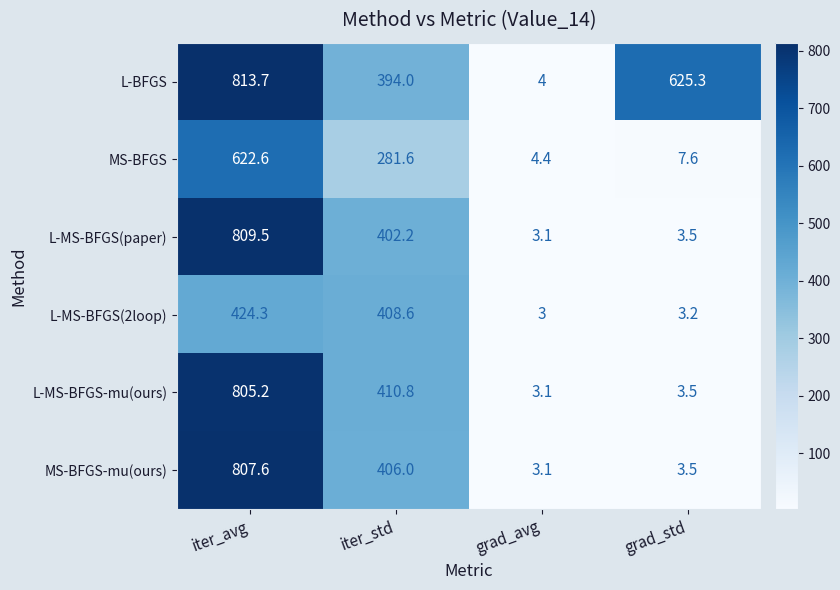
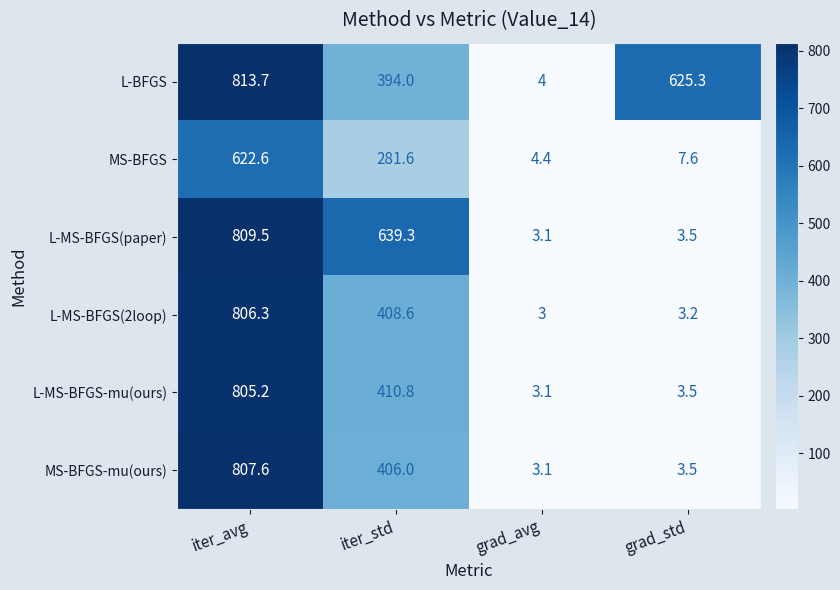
  {
    "L-BFGS": {
      "iter_avg": 813.7,
      "iter_std": 394.0,
      "grad_avg": 4,
      "grad_std": 625.3
    },
    "MS-BFGS": {
      "iter_avg": 622.6,
      "iter_std": 281.6,
      "grad_avg": 4.4,
      "grad_std": 7.6
    },
    "L-MS-BFGS(paper)": {
      "iter_avg": 809.5,
-     "iter_std": 402.2,
+     "iter_std": 639.3,
      "grad_avg": 3.1,
      "grad_std": 3.5
    },
    "L-MS-BFGS(2loop)": {
-     "iter_avg": 424.3,
+     "iter_avg": 806.3,
      "iter_std": 408.6,
      "grad_avg": 3,
      "grad_std": 3.2
    },
    "L-MS-BFGS-mu(ours)": {
      "iter_avg": 805.2,
      "iter_std": 410.8,
      "grad_avg": 3.1,
      "grad_std": 3.5
    },
    "MS-BFGS-mu(ours)": {
      "iter_avg": 807.6,
      "iter_std": 406.0,
      "grad_avg": 3.1,
      "grad_std": 3.5
    }
  }
